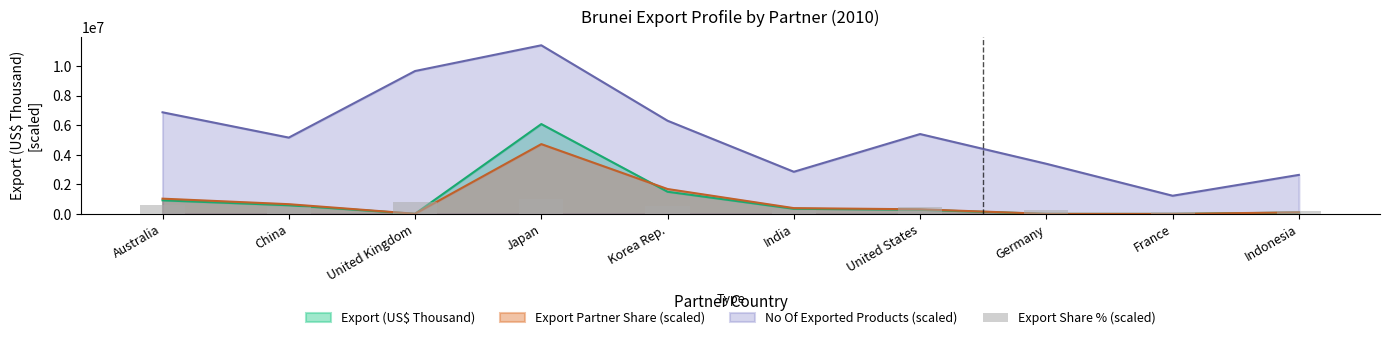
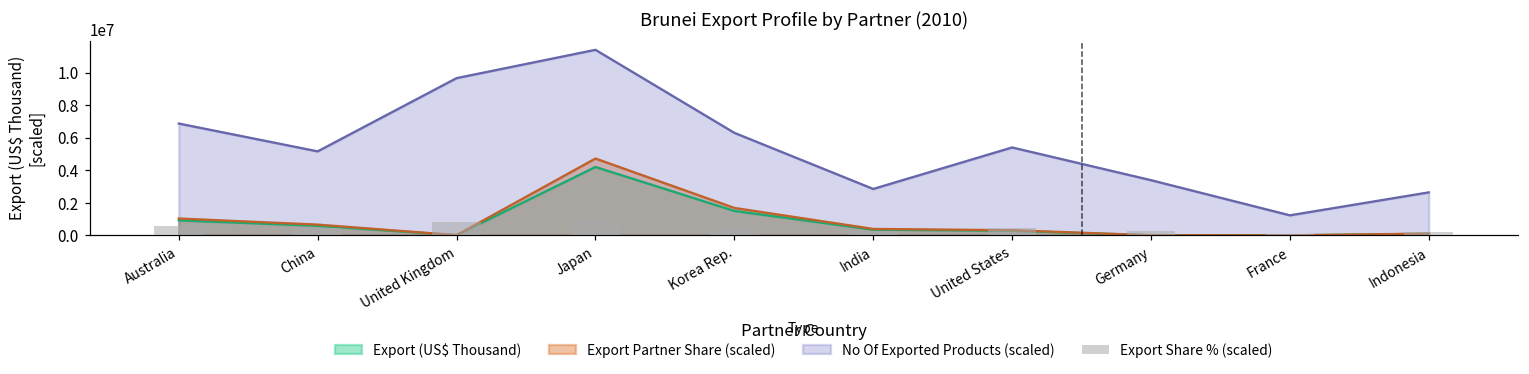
  {
    "Export (US$ Thousand)": {
-     "Japan": 6100000,
+     "Japan": 4200000,
      "Korea Rep.": 1500000
    },
    "Export Partner Share (scaled)": {
      "Japan": 4700000,
      "Korea Rep.": 1700000
    }
  }
